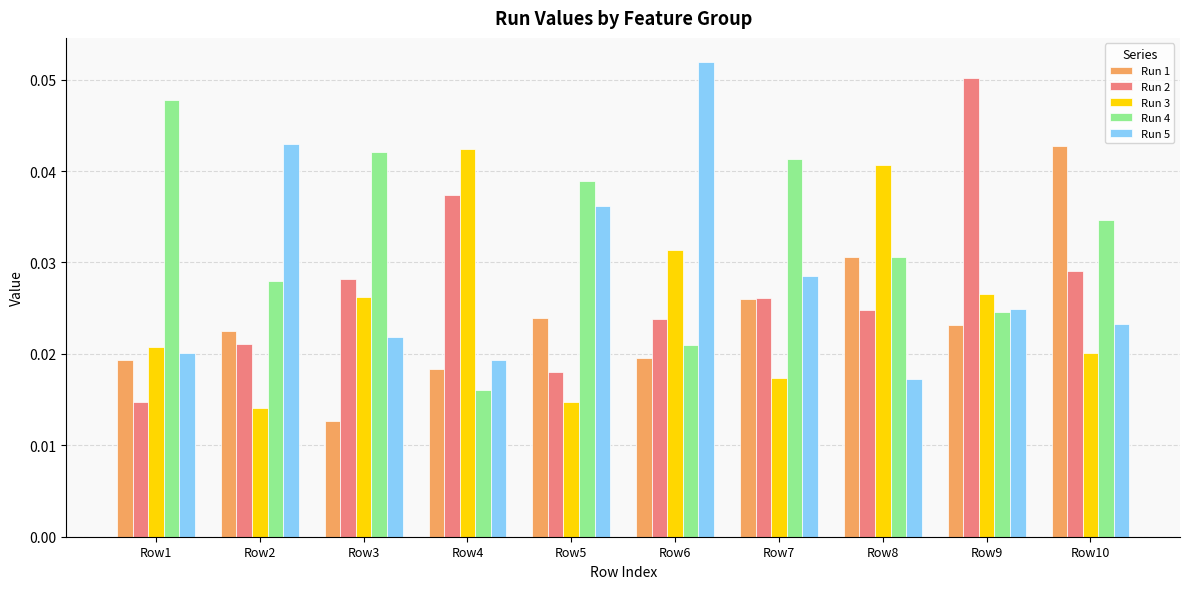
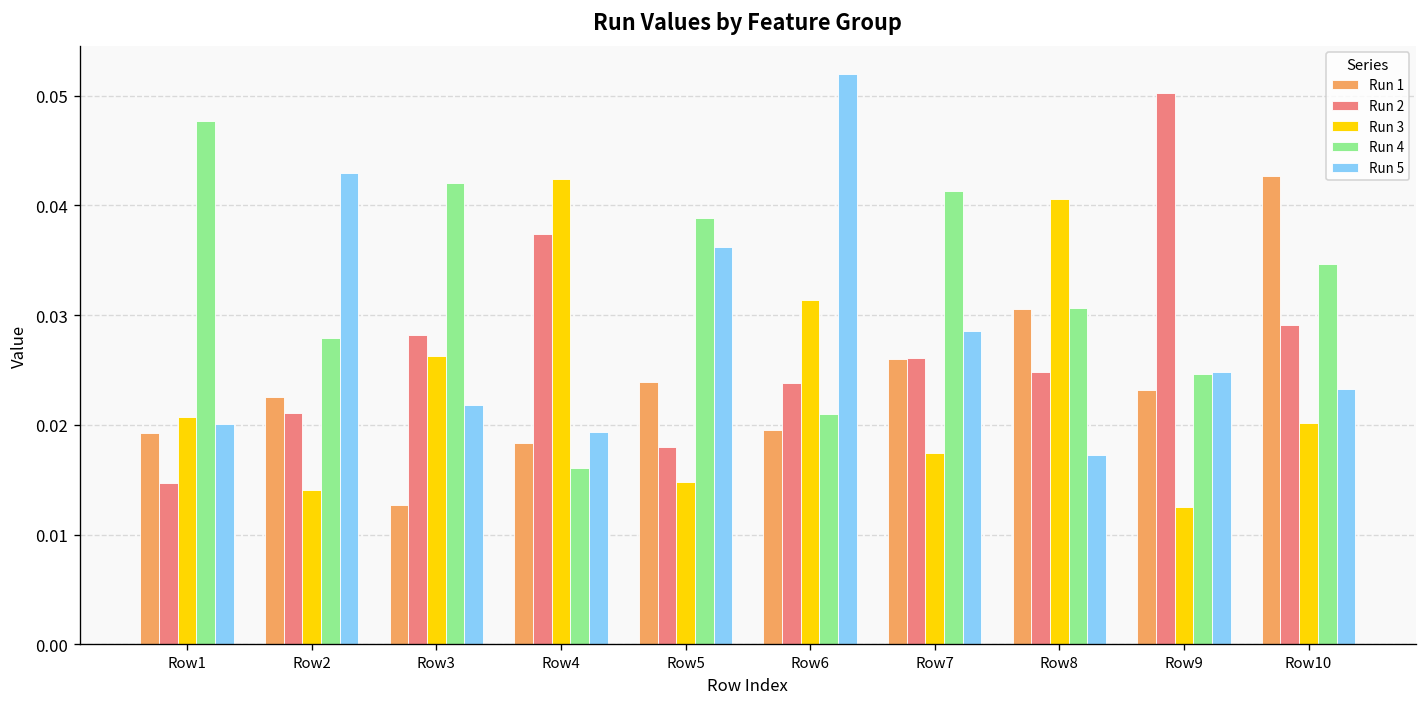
  {
    "Run 3": {
      "Row1": 0.021,
      "Row2": 0.014,
      "Row3": 0.026,
      "Row4": 0.042,
      "Row5": 0.015,
      "Row6": 0.031,
      "Row7": 0.017,
      "Row8": 0.041,
-     "Row9": 0.027,
+     "Row9": 0.013,
      "Row10": 0.020
    },
    "Run 4": {
      "Row1": 0.048,
      "Row2": 0.028,
      "Row3": 0.042,
      "Row4": 0.016,
      "Row5": 0.039,
      "Row6": 0.021,
      "Row7": 0.041,
      "Row8": 0.031,
      "Row9": 0.025,
      "Row10": 0.035
    },
    "Run 5": {
      "Row1": 0.020,
      "Row2": 0.043,
      "Row3": 0.022,
      "Row4": 0.019,
      "Row5": 0.036,
      "Row6": 0.052,
      "Row7": 0.029,
      "Row8": 0.017,
      "Row9": 0.025,
      "Row10": 0.023
    }
  }
